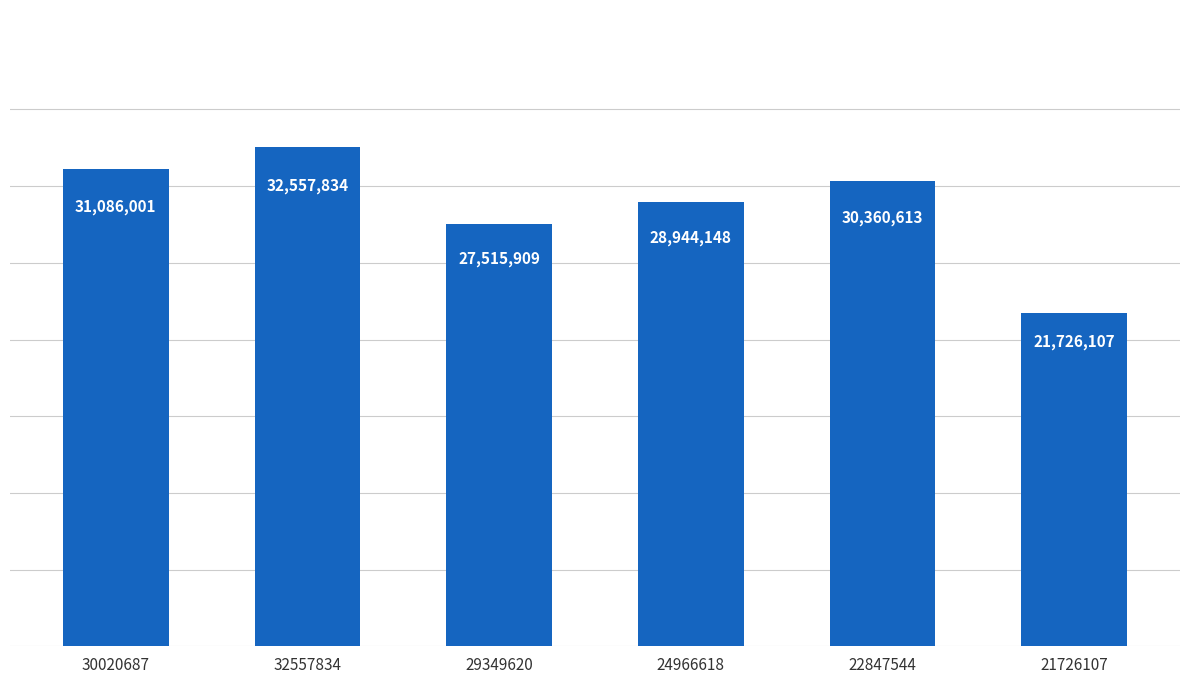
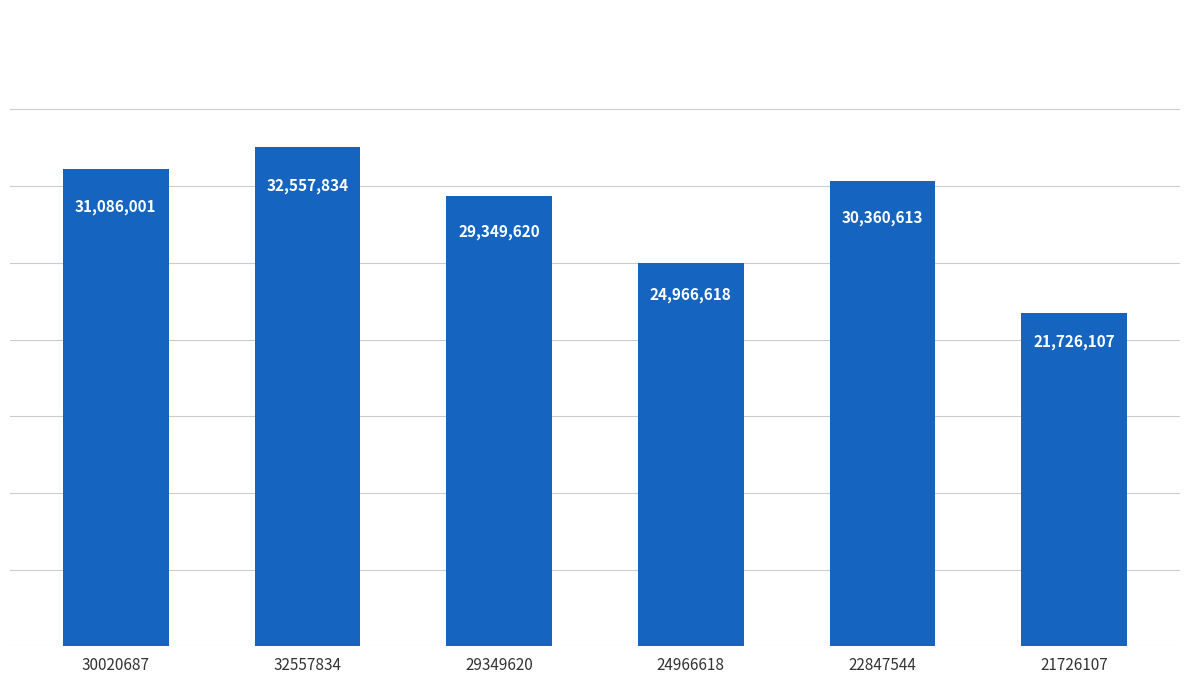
  {
    "30020687": "31,086,001",
    "32557834": "32,557,834",
-   "29349620": "27,515,909",
-   "24966618": "28,944,148",
+   "29349620": "29,349,620",
+   "24966618": "24,966,618",
    "22847544": "30,360,613",
    "21726107": "21,726,107"
  }
